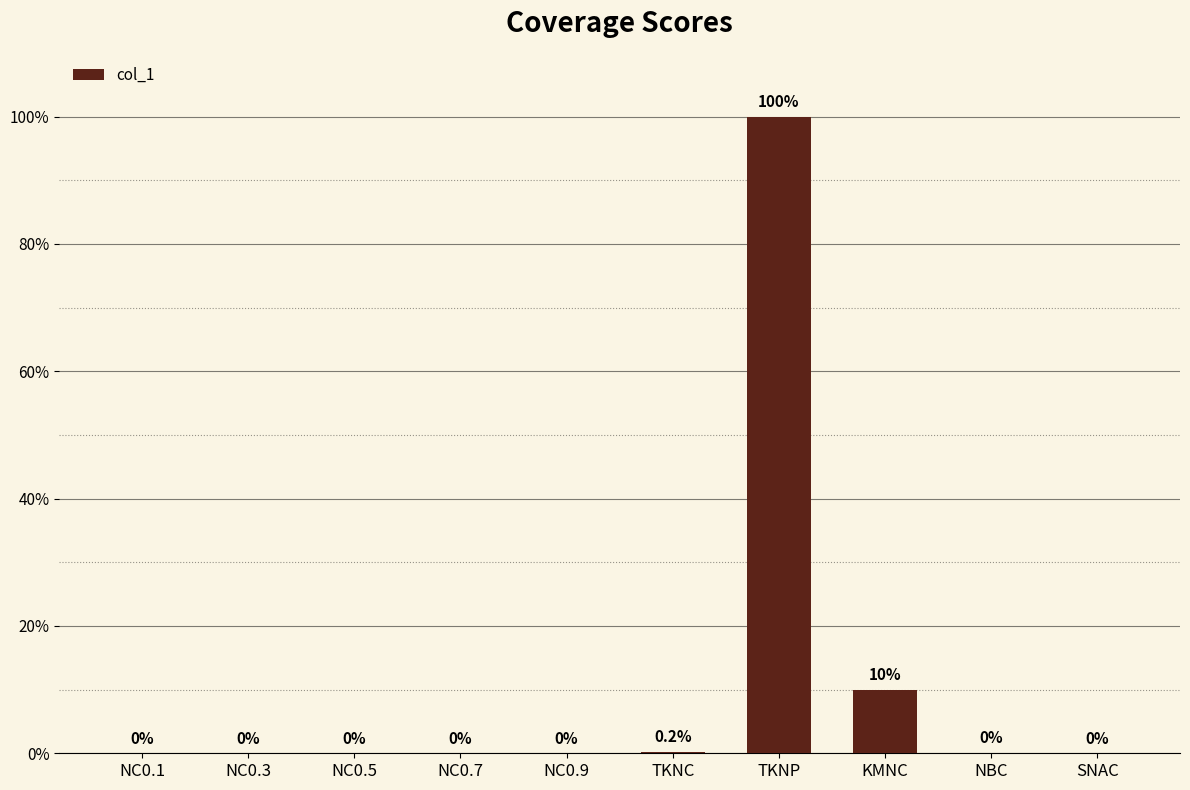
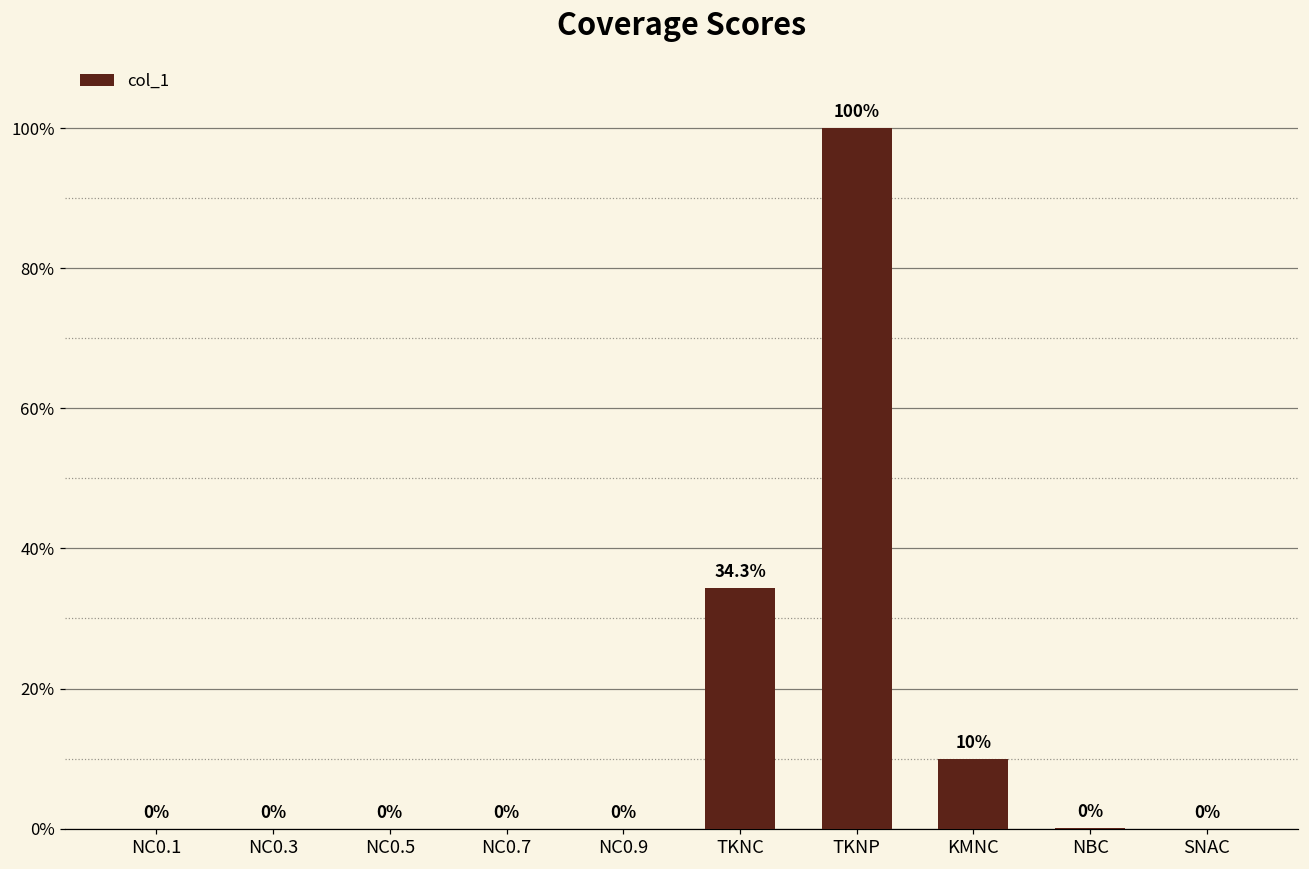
  {
    "NC0.1": "0%",
    "NC0.3": "0%",
    "NC0.5": "0%",
    "NC0.7": "0%",
    "NC0.9": "0%",
-   "TKNC": "0.2%",
+   "TKNC": "34.3%",
    "TKNP": "100%",
    "KMNC": "10%",
    "NBC": "0%",
    "SNAC": "0%"
  }
